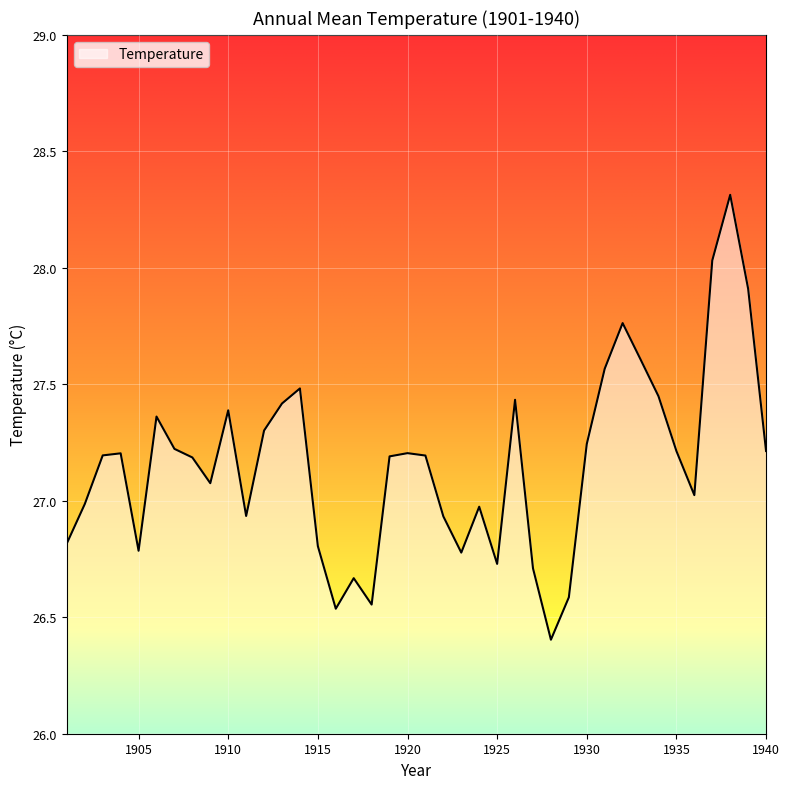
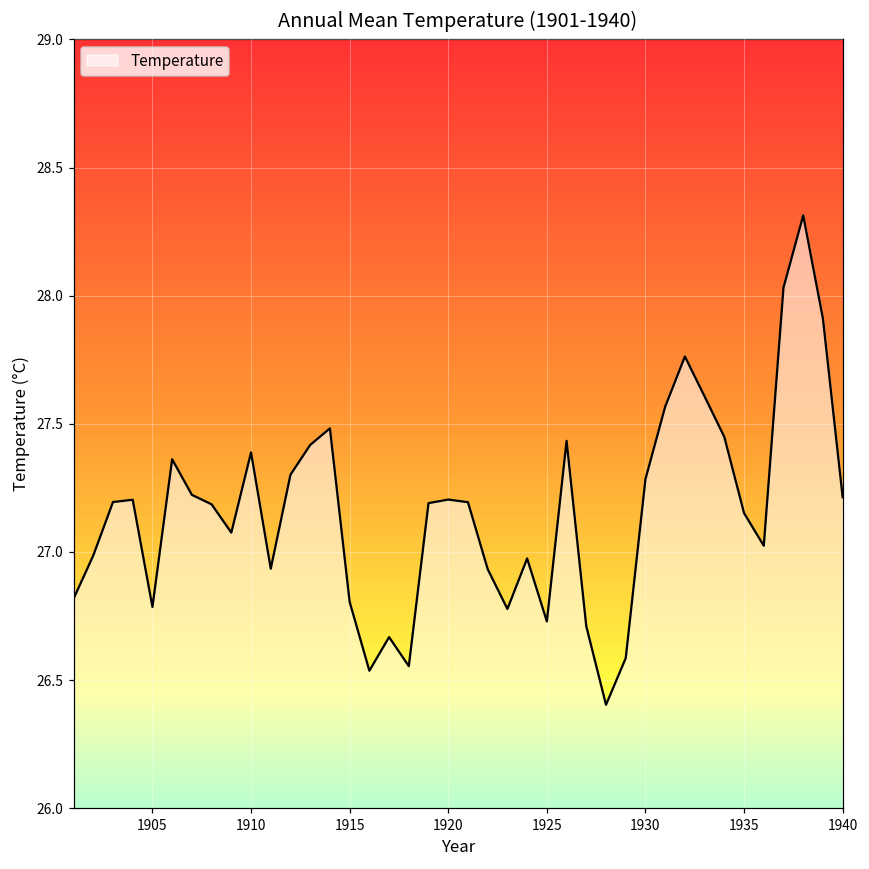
  {
    "1905": 26.79,
    "1910": 27.39,
    "1915": 26.81,
    "1920": 27.20,
    "1925": 26.73,
-   "1930": 27.24,
-   "1935": 27.21,
+   "1930": 27.28,
+   "1935": 27.15,
    "1940": 27.21
  }
